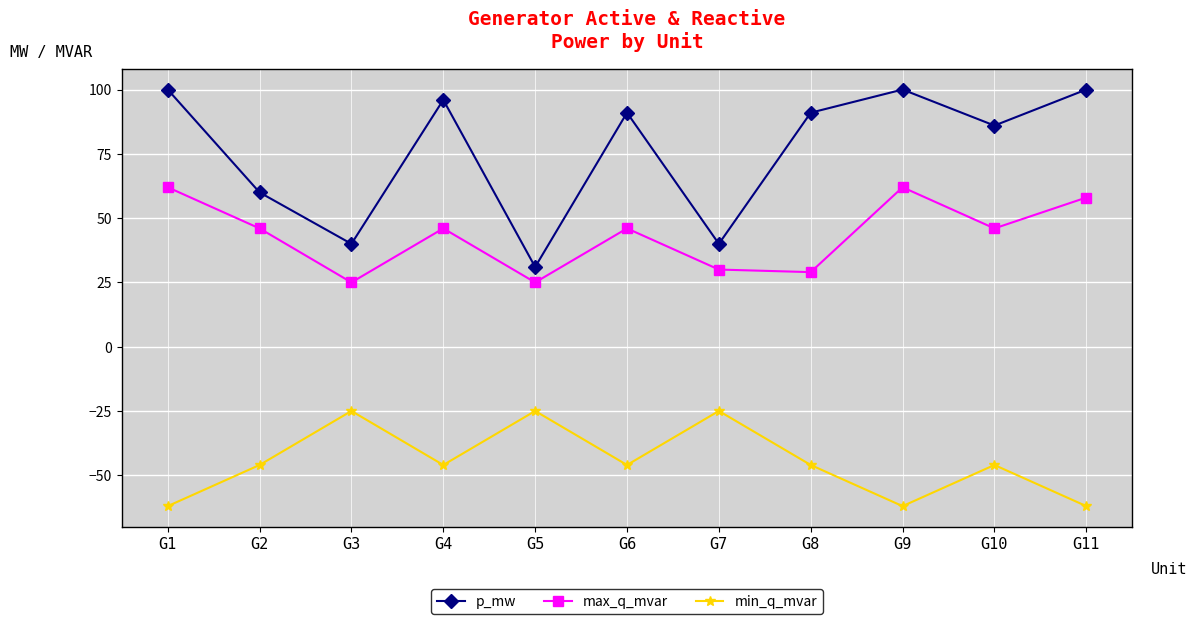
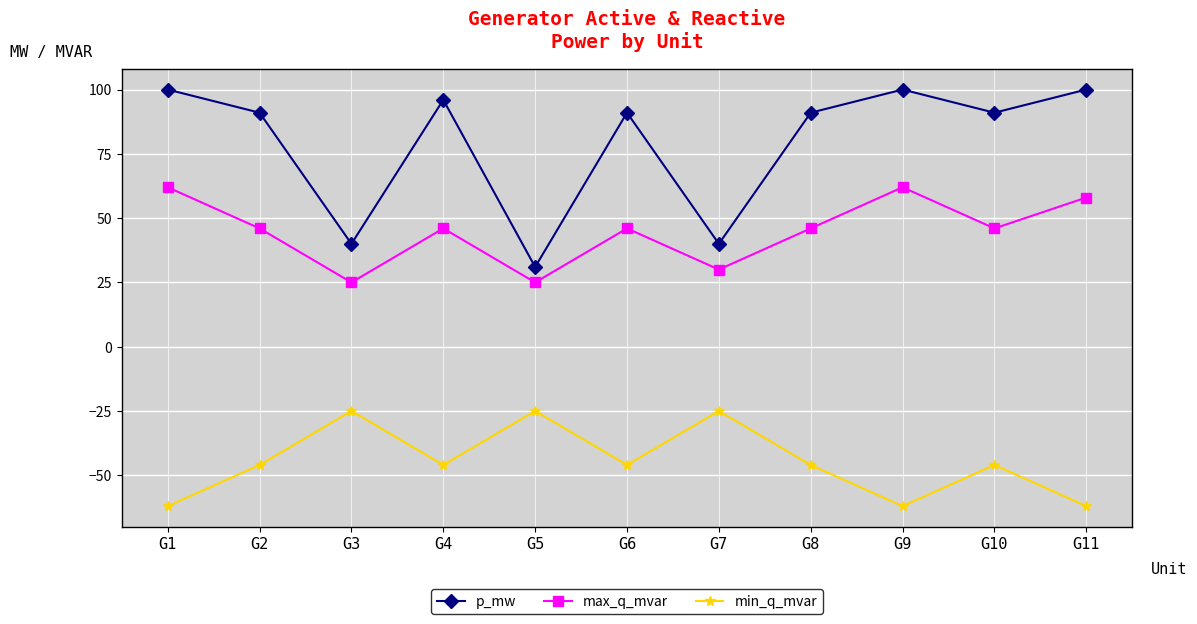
  {
    "p_mw": {
      "G1": 100,
-     "G2": 60,
+     "G2": 91,
      "G3": 40,
      "G4": 96,
      "G5": 31,
      "G6": 91,
      "G7": 40,
      "G8": 91,
      "G9": 100,
-     "G10": 86,
+     "G10": 91,
      "G11": 100
    },
    "max_q_mvar": {
      "G1": 62,
      "G2": 46,
      "G3": 25,
      "G4": 46,
      "G5": 25,
      "G6": 46,
      "G7": 30,
-     "G8": 29,
+     "G8": 46,
      "G9": 62,
      "G10": 46,
      "G11": 58
    },
    "min_q_mvar": {
      "G1": -62,
      "G2": -46,
      "G3": -25,
      "G4": -46,
      "G5": -25,
      "G6": -46,
      "G7": -25,
      "G8": -46,
      "G9": -62,
      "G10": -46,
      "G11": -62
    }
  }
